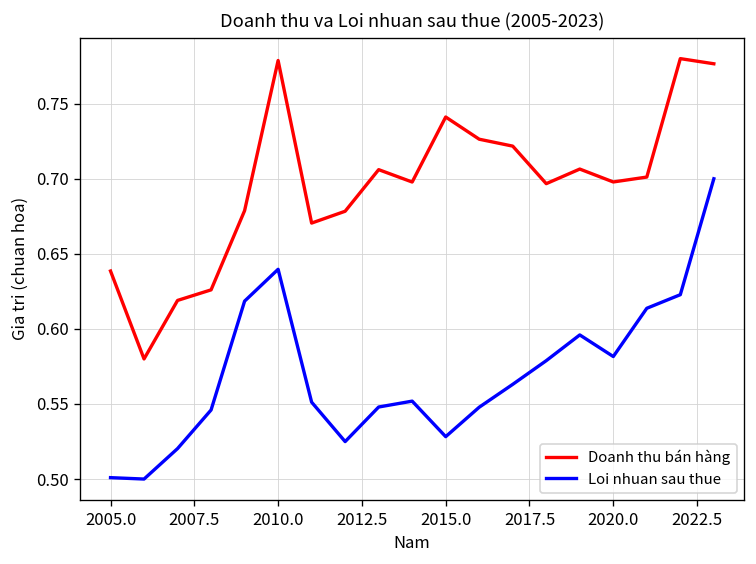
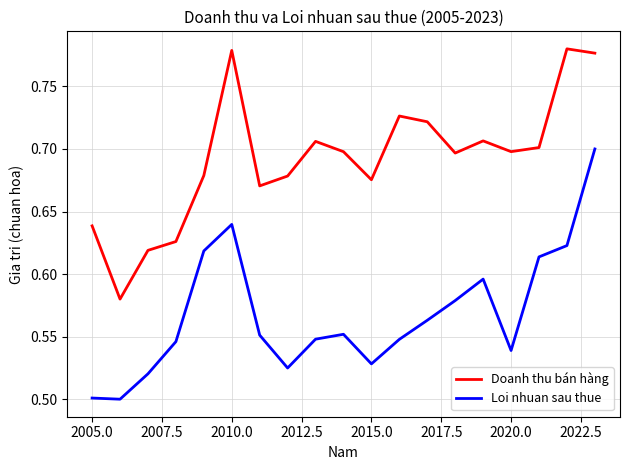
  {
    "Doanh thu bán hàng": {
      "2005.0": 0.639,
      "2010.0": 0.779,
-     "2015.0": 0.741,
+     "2015.0": 0.675,
      "2020.0": 0.698
    },
    "Loi nhuan sau thue": {
      "2005.0": 0.501,
      "2010.0": 0.640,
      "2015.0": 0.528,
-     "2020.0": 0.582
+     "2020.0": 0.539
    }
  }
